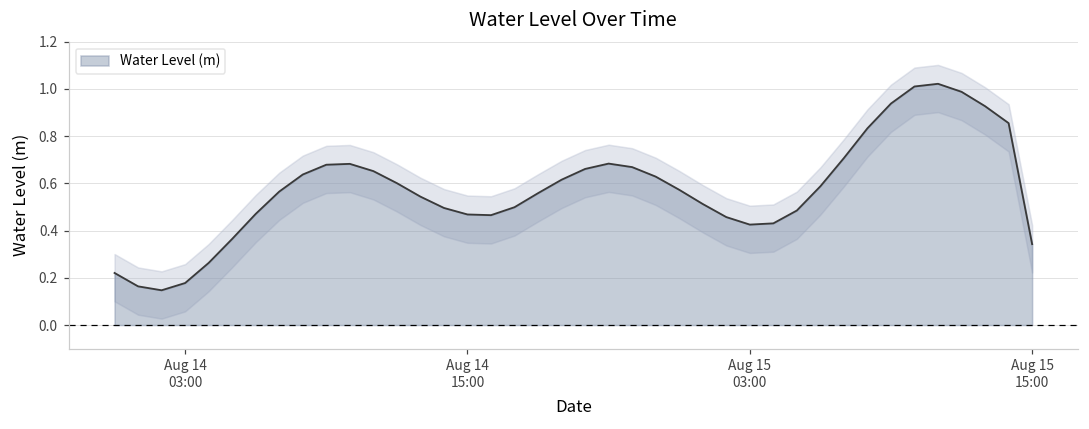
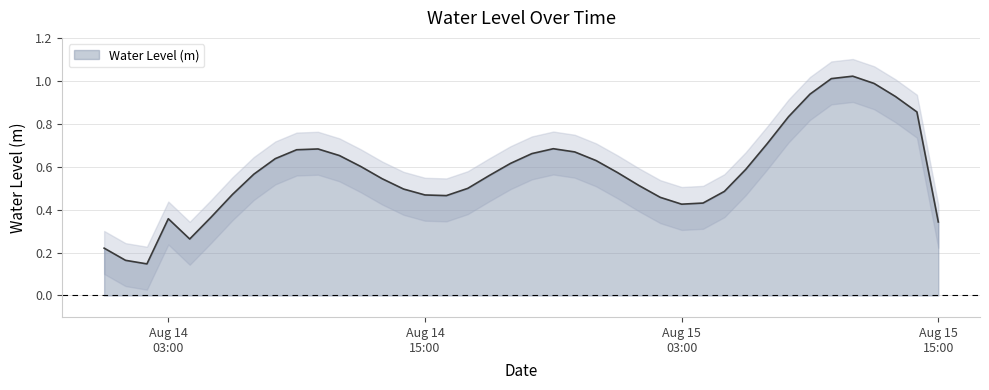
  {
    "Water Level (m)": {
-     "Aug 14 03:00": 0.18,
+     "Aug 14 03:00": 0.36,
      "Aug 14 15:00": 0.47,
      "Aug 15 03:00": 0.43,
      "Aug 15 15:00": 0.34
    }
  }
